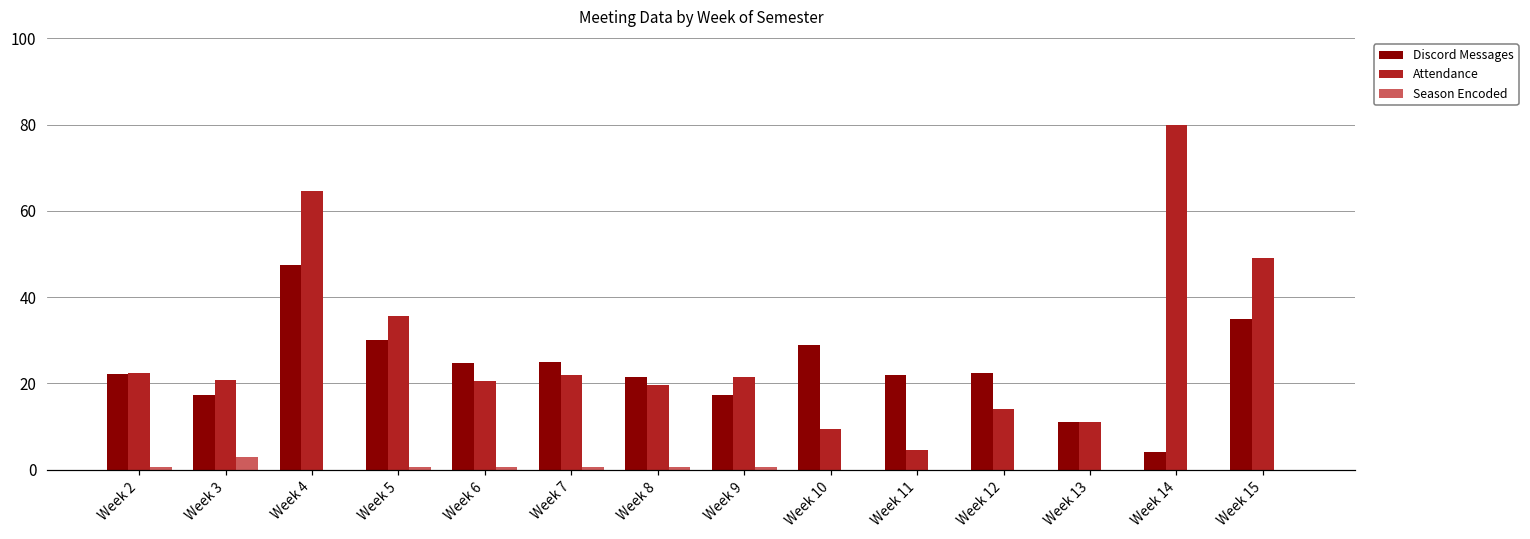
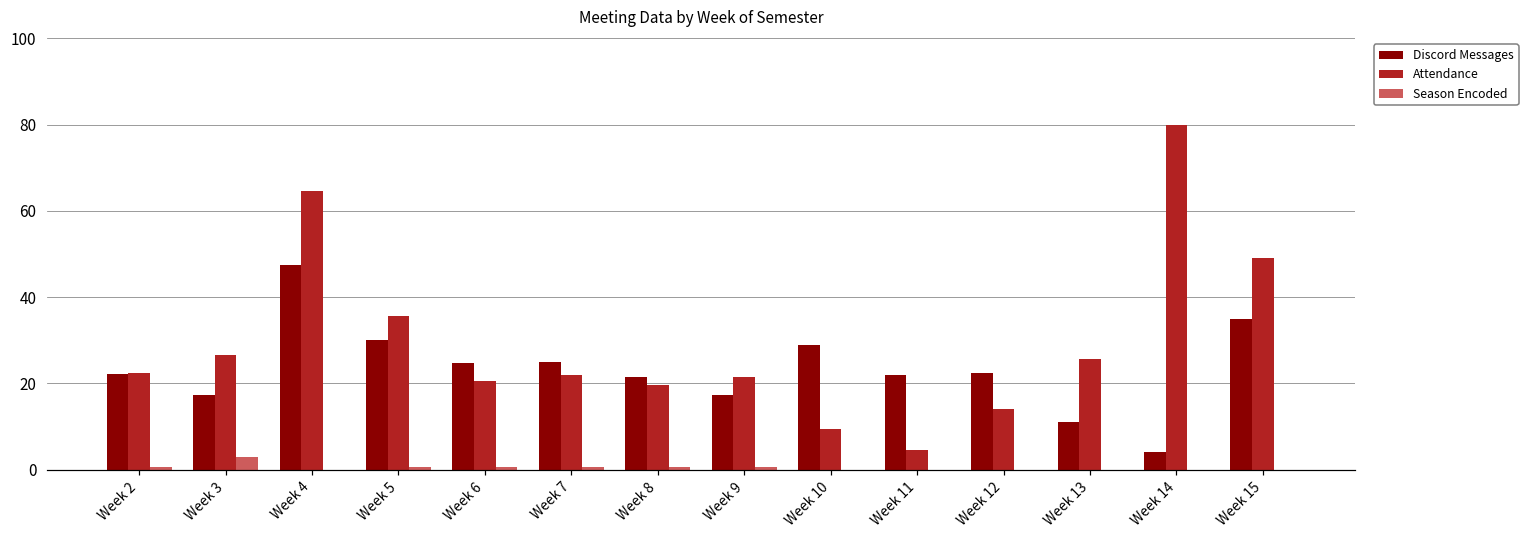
  {
    "Discord Messages": {
      "Week 2": 22,
      "Week 3": 17,
      "Week 4": 48,
      "Week 5": 30,
      "Week 6": 25,
      "Week 7": 25,
      "Week 8": 22,
      "Week 9": 17,
      "Week 10": 29,
      "Week 11": 22,
      "Week 12": 23,
      "Week 13": 11,
      "Week 14": 4,
      "Week 15": 35
    },
    "Attendance": {
      "Week 2": 23,
-     "Week 3": 21,
+     "Week 3": 27,
      "Week 4": 65,
      "Week 5": 36,
      "Week 6": 21,
      "Week 7": 22,
      "Week 8": 20,
      "Week 9": 22,
      "Week 10": 10,
      "Week 11": 5,
      "Week 12": 14,
-     "Week 13": 11,
+     "Week 13": 26,
      "Week 14": 80,
      "Week 15": 49
    },
    "Season Encoded": {
      "Week 3": 3,
      "Week 4": 0,
      "Week 10": 0,
      "Week 11": 0,
      "Week 12": 0,
      "Week 13": 0,
      "Week 14": 0,
      "Week 15": 0
    }
  }
